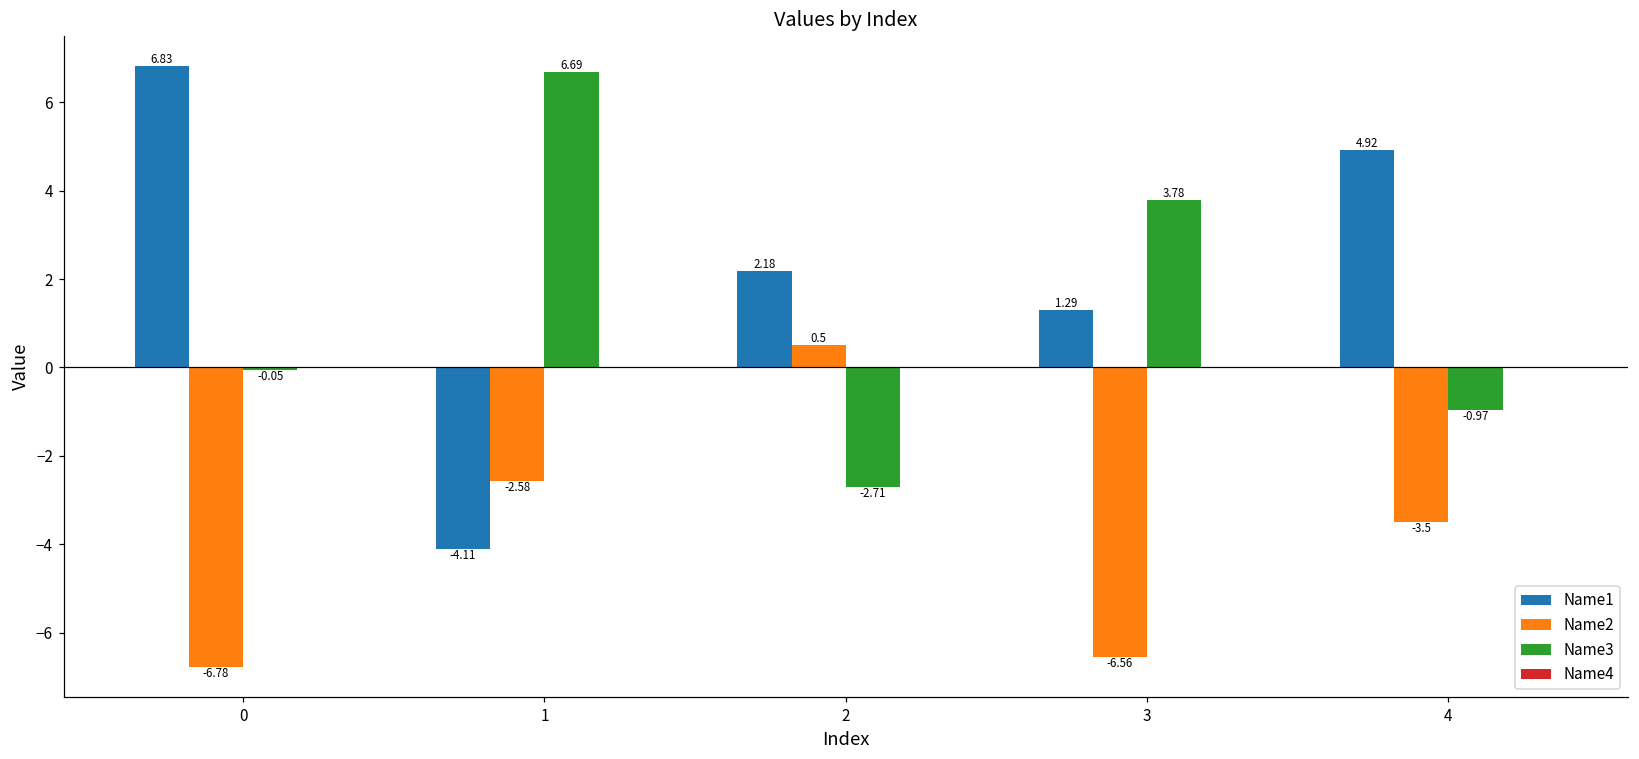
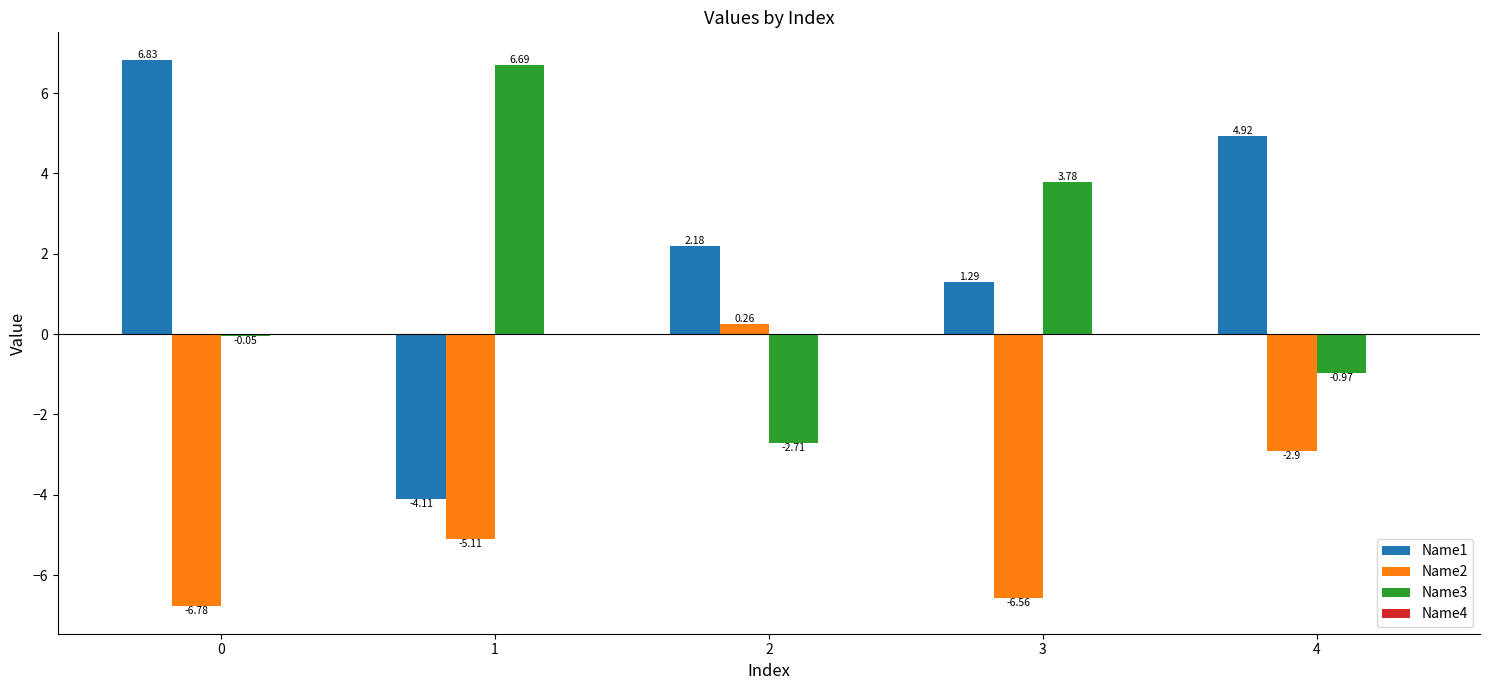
  {
    "Name1": {
      "0": 6.83,
      "1": -4.11,
      "2": 2.18,
      "3": 1.29,
      "4": 4.92
    },
    "Name2": {
      "0": -6.78,
-     "1": -2.58,
-     "2": 0.5,
+     "1": -5.11,
+     "2": 0.26,
      "3": -6.56,
-     "4": -3.5
+     "4": -2.9
    },
    "Name3": {
      "0": -0.05,
      "1": 6.69,
      "2": -2.71,
      "3": 3.78,
      "4": -0.97
    },
    "Name4": {
      "0": 0.0,
      "1": 0.0,
      "2": 0.0,
      "3": 0.0,
      "4": 0.0
    }
  }
